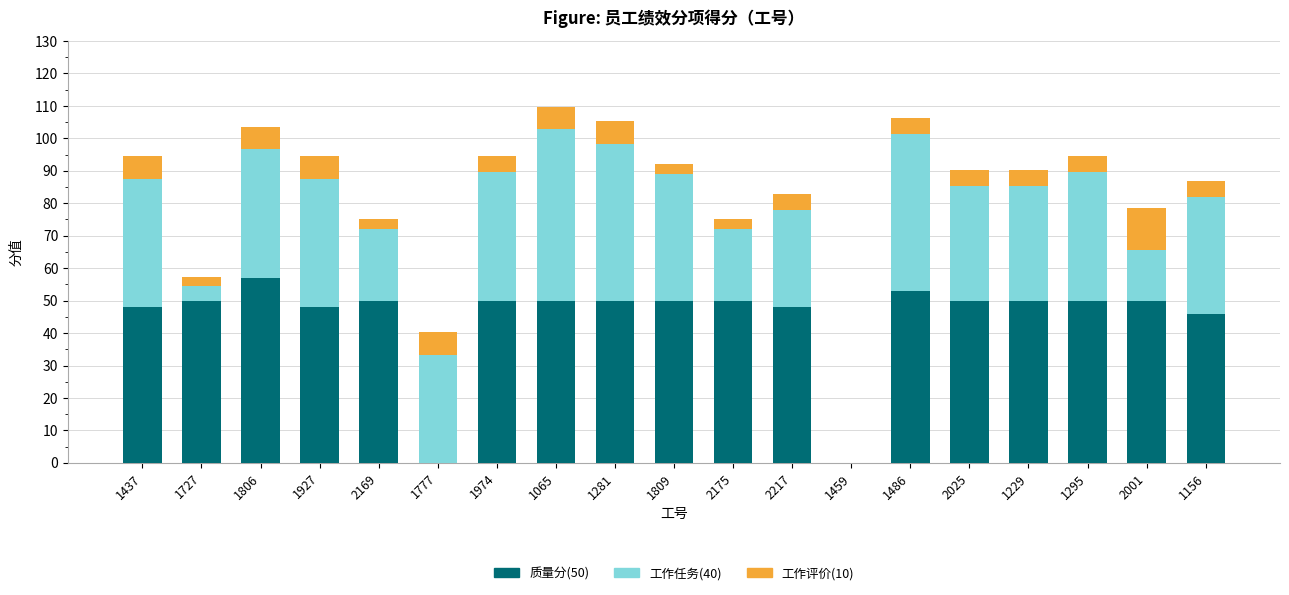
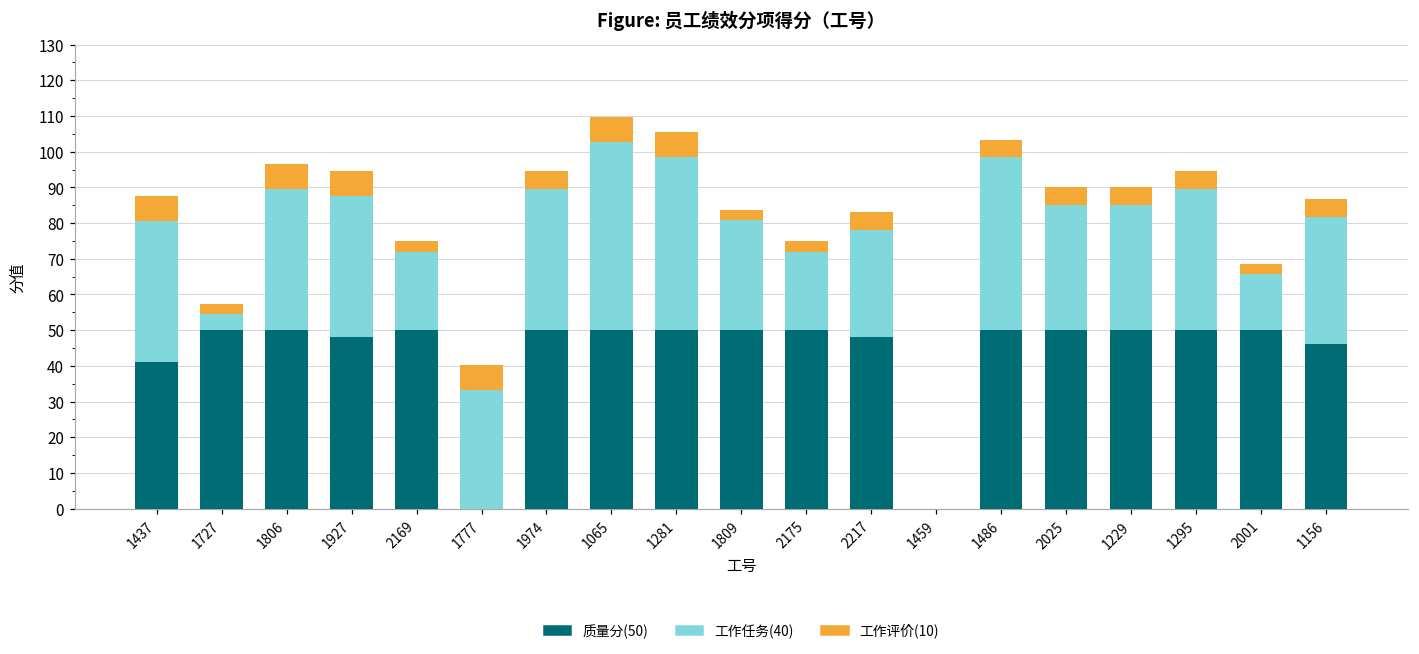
  {
    "质量分(50)": {
-     "1437": 48,
+     "1437": 41,
      "1727": 50,
-     "1806": 57,
+     "1806": 50,
      "1927": 48,
      "2169": 50,
      "1777": 0,
      "1974": 50,
      "1065": 50,
      "1281": 50,
      "1809": 50,
      "2175": 50,
      "2217": 48,
      "1459": 0,
-     "1486": 53,
+     "1486": 50,
      "2025": 50,
      "1229": 50,
      "1295": 50,
      "2001": 50,
      "1156": 46
    },
    "工作任务(40)": {
      "1437": 40,
      "1727": 4,
      "1806": 40,
      "1927": 40,
      "2169": 22,
      "1777": 33,
      "1974": 40,
      "1065": 53,
      "1281": 48,
-     "1809": 39,
+     "1809": 31,
      "2175": 22,
      "2217": 30,
      "1459": 0,
      "1486": 48,
      "2025": 35,
      "1229": 35,
      "1295": 40,
      "2001": 16,
      "1156": 36
    },
    "工作评价(10)": {
      "1437": 7,
      "1727": 3,
      "1806": 7,
      "1927": 7,
      "2169": 3,
      "1777": 7,
      "1974": 5,
      "1065": 7,
      "1281": 7,
      "1809": 3,
      "2175": 3,
      "2217": 5,
      "1459": 0,
      "1486": 5,
      "2025": 5,
      "1229": 5,
      "1295": 5,
-     "2001": 13,
+     "2001": 3,
      "1156": 5
    }
  }
